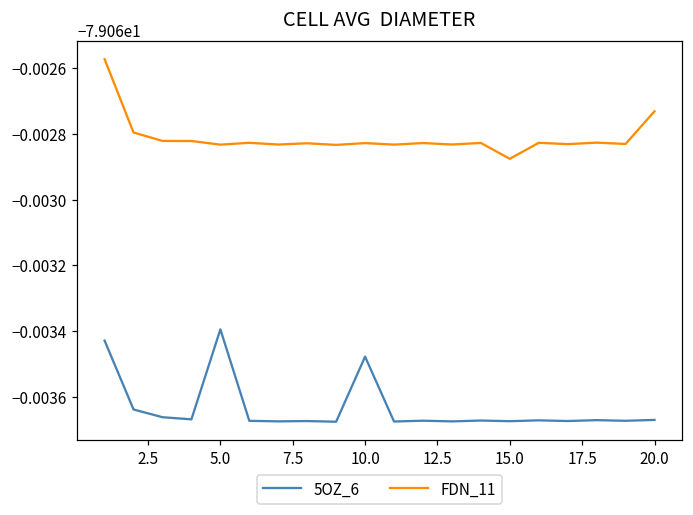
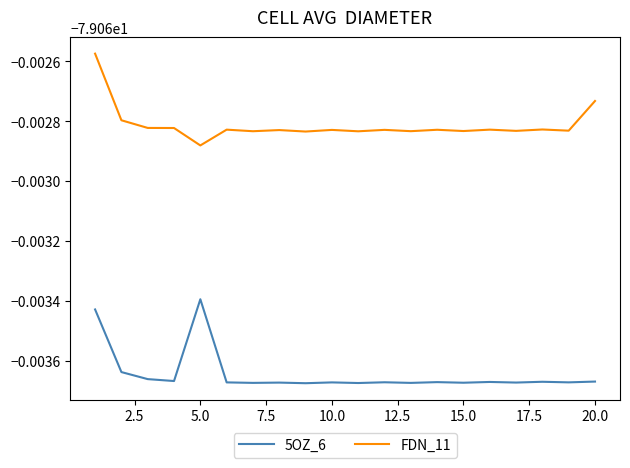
  {
    "5OZ_6": {
      "5.0": -79.06339,
-     "10.0": -79.06348,
+     "10.0": -79.06367,
      "15.0": -79.06367,
      "20.0": -79.06367
    },
    "FDN_11": {
-     "5.0": -79.06283,
+     "5.0": -79.06288,
      "10.0": -79.06283,
-     "15.0": -79.06288,
+     "15.0": -79.06283,
      "20.0": -79.06273
    }
  }
